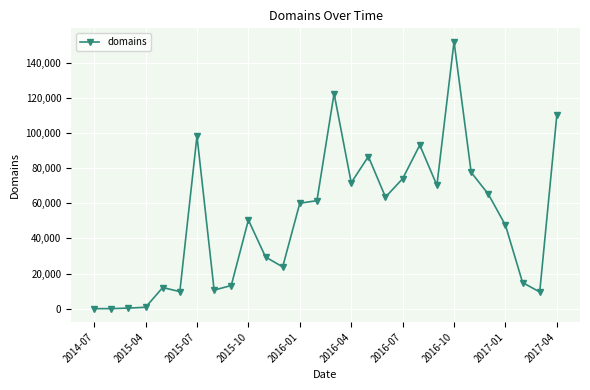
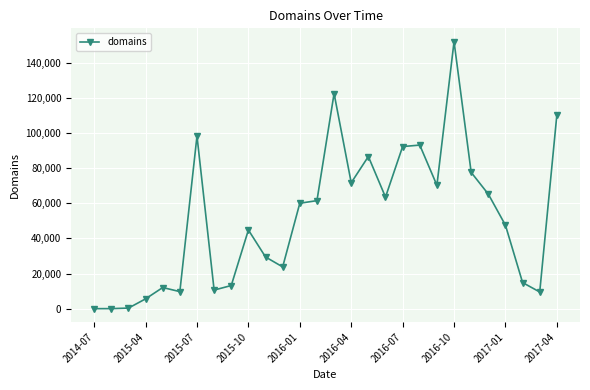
  {
    "2014-07": "0",
-   "2015-04": "1,000",
+   "2015-04": "6,000",
    "2015-07": "98,000",
-   "2015-10": "51,000",
+   "2015-10": "45,000",
    "2016-01": "60,000",
    "2016-04": "72,000",
-   "2016-07": "74,000",
+   "2016-07": "92,000",
    "2016-10": "152,000",
    "2017-01": "48,000",
    "2017-04": "110,000"
  }
